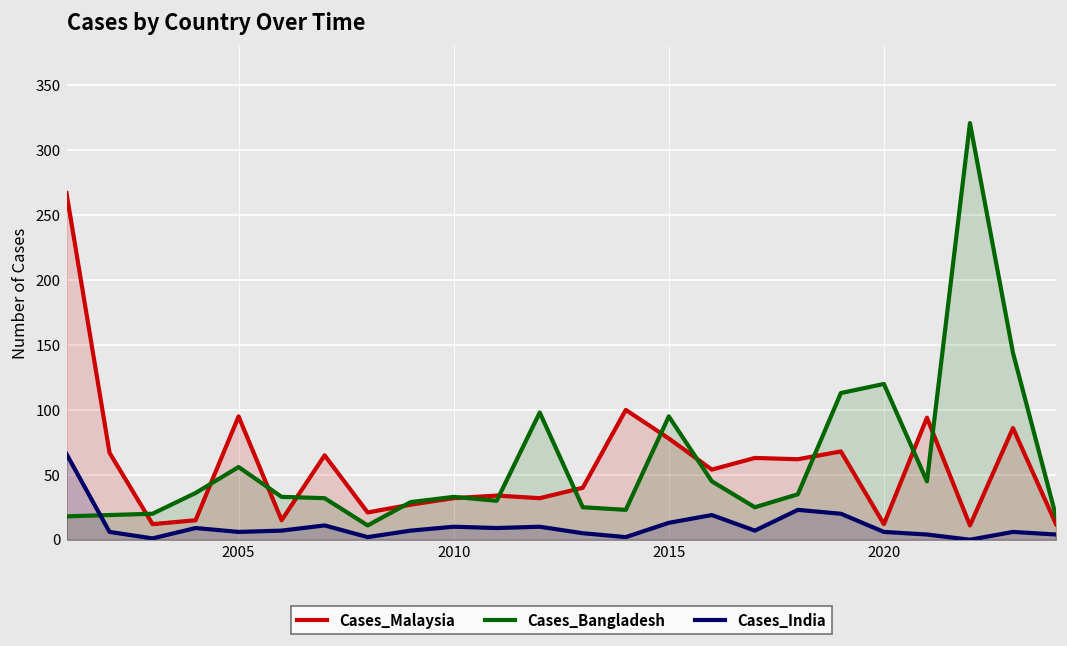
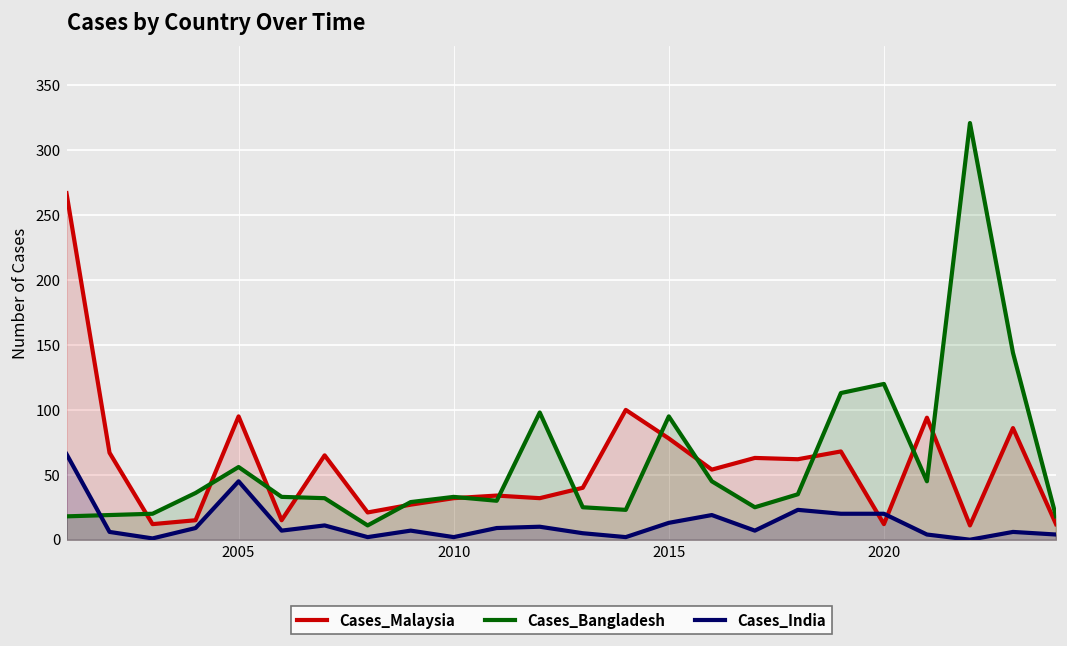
  {
    "Cases_Malaysia": {
      "2005": 95,
      "2015": 78,
      "2020": 12
    },
    "Cases_Bangladesh": {
      "2005": 56,
      "2015": 95,
      "2020": 120
    },
    "Cases_India": {
-     "2005": 6,
-     "2010": 10,
+     "2005": 45,
+     "2010": 2,
      "2015": 13,
-     "2020": 6
+     "2020": 20
    }
  }
